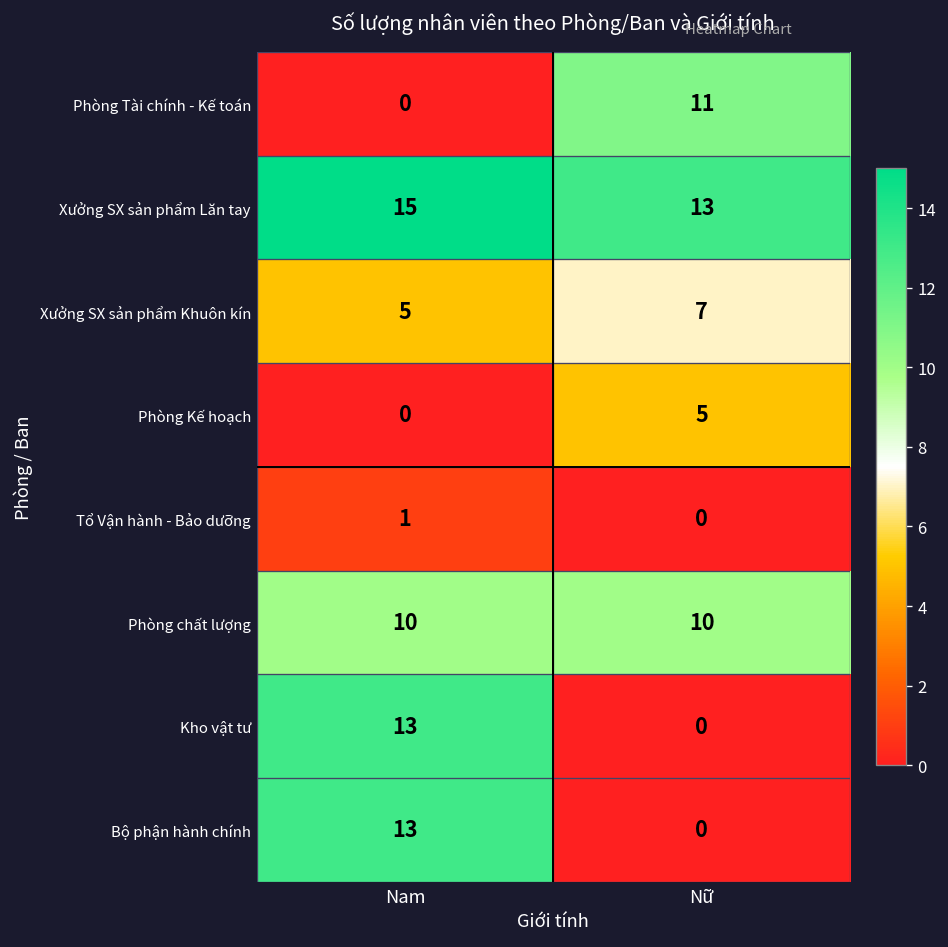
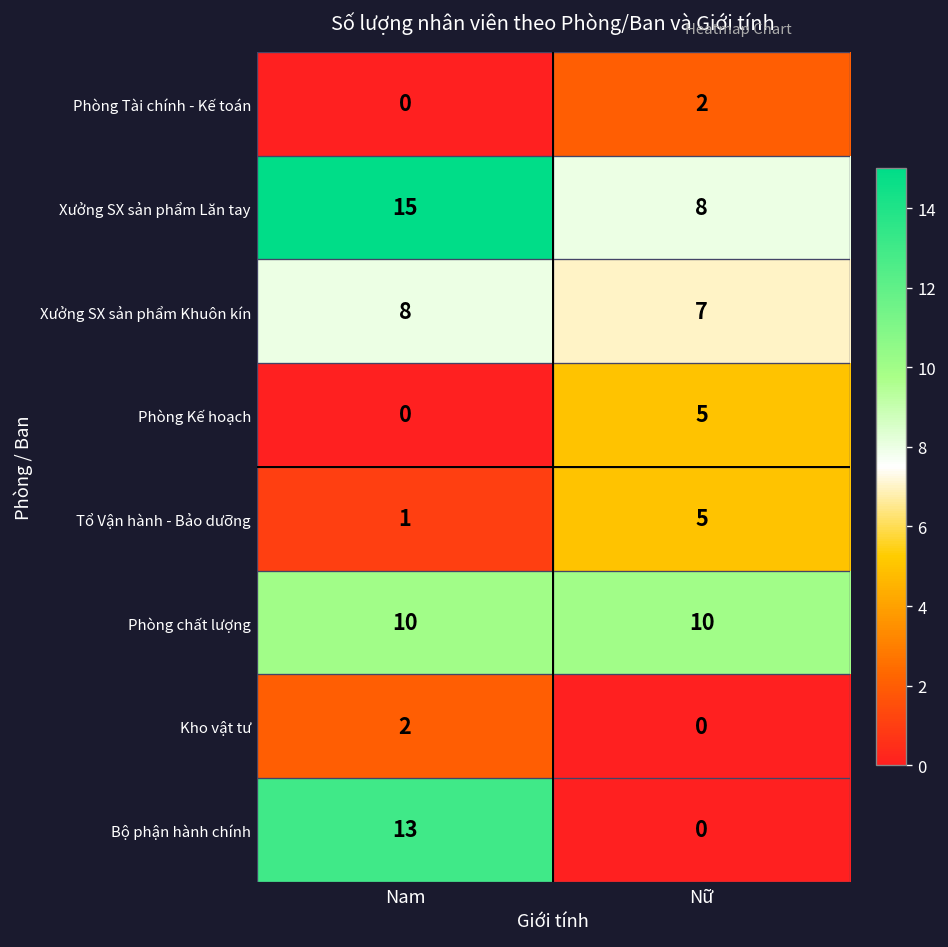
  {
    "Phòng Tài chính - Kế toán": {
      "Nam": 0,
-     "Nữ": 11
+     "Nữ": 2
    },
    "Xưởng SX sản phẩm Lăn tay": {
      "Nam": 15,
-     "Nữ": 13
+     "Nữ": 8
    },
    "Xưởng SX sản phẩm Khuôn kín": {
-     "Nam": 5,
+     "Nam": 8,
      "Nữ": 7
    },
    "Phòng Kế hoạch": {
      "Nam": 0,
      "Nữ": 5
    },
    "Tổ Vận hành - Bảo dưỡng": {
      "Nam": 1,
-     "Nữ": 0
+     "Nữ": 5
    },
    "Phòng chất lượng": {
      "Nam": 10,
      "Nữ": 10
    },
    "Kho vật tư": {
-     "Nam": 13,
+     "Nam": 2,
      "Nữ": 0
    },
    "Bộ phận hành chính": {
      "Nam": 13,
      "Nữ": 0
    }
  }
